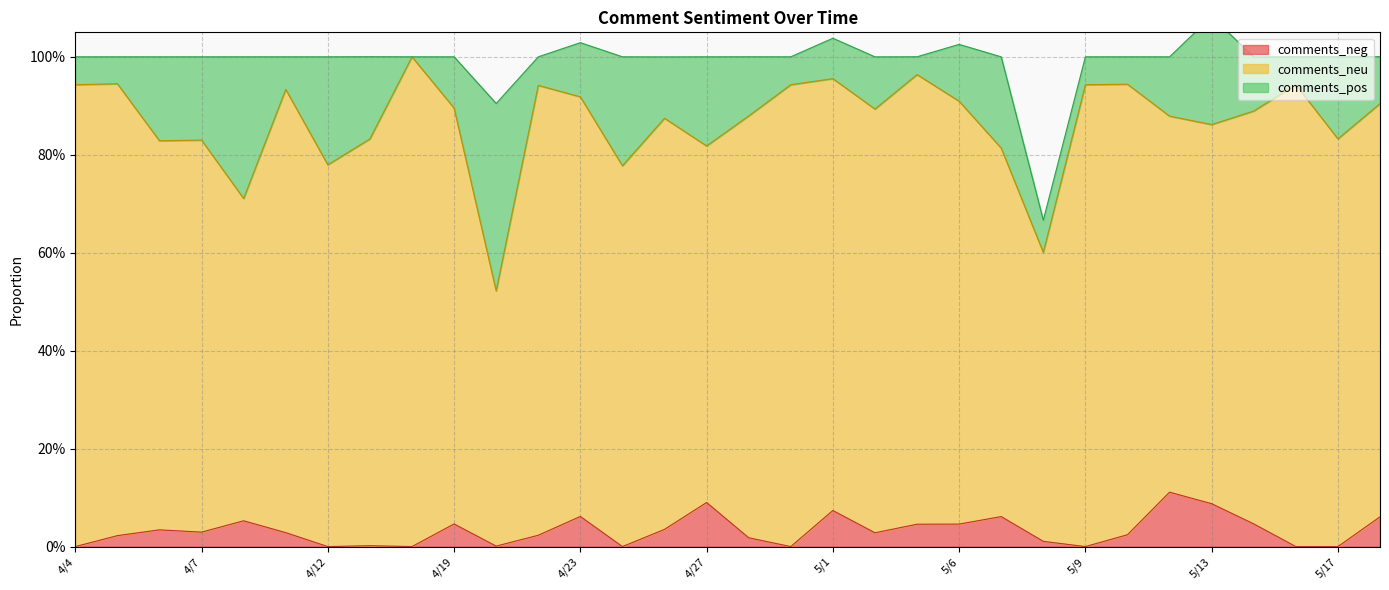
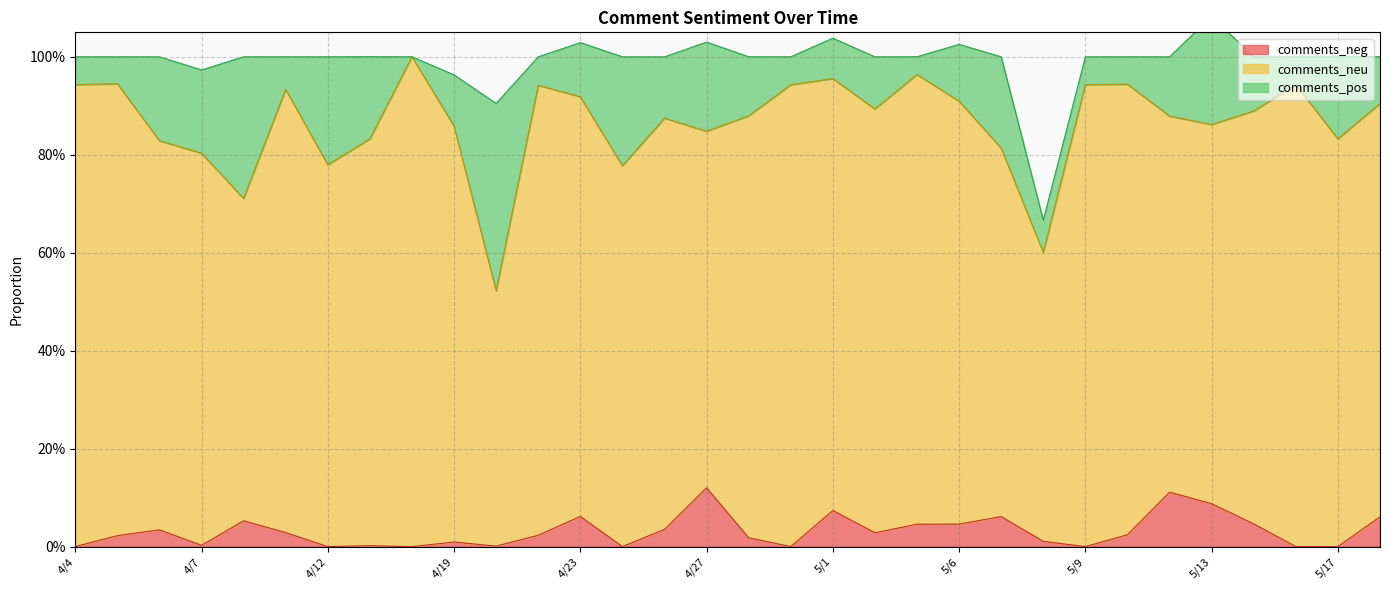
  {
    "comments_neg": {
      "4/4": "0%",
-     "4/7": "3%",
+     "4/7": "0%",
      "4/12": "0%",
-     "4/19": "5%",
+     "4/19": "1%",
      "4/23": "6%",
-     "4/27": "9%",
+     "4/27": "12%",
      "5/1": "7%",
      "5/6": "5%",
      "5/9": "0%",
      "5/13": "9%",
      "5/17": "0%"
    },
    "comments_neu": {
      "4/4": "94%",
      "4/7": "80%",
      "4/12": "78%",
      "4/19": "85%",
      "4/23": "86%",
      "4/27": "73%",
      "5/1": "88%",
      "5/6": "86%",
      "5/9": "94%",
      "5/13": "77%",
      "5/17": "83%"
    },
    "comments_pos": {
      "4/4": "6%",
      "4/7": "17%",
      "4/12": "22%",
      "4/19": "10%",
      "4/23": "11%",
      "4/27": "18%",
      "5/1": "8%",
      "5/6": "12%",
      "5/9": "6%"
    }
  }
